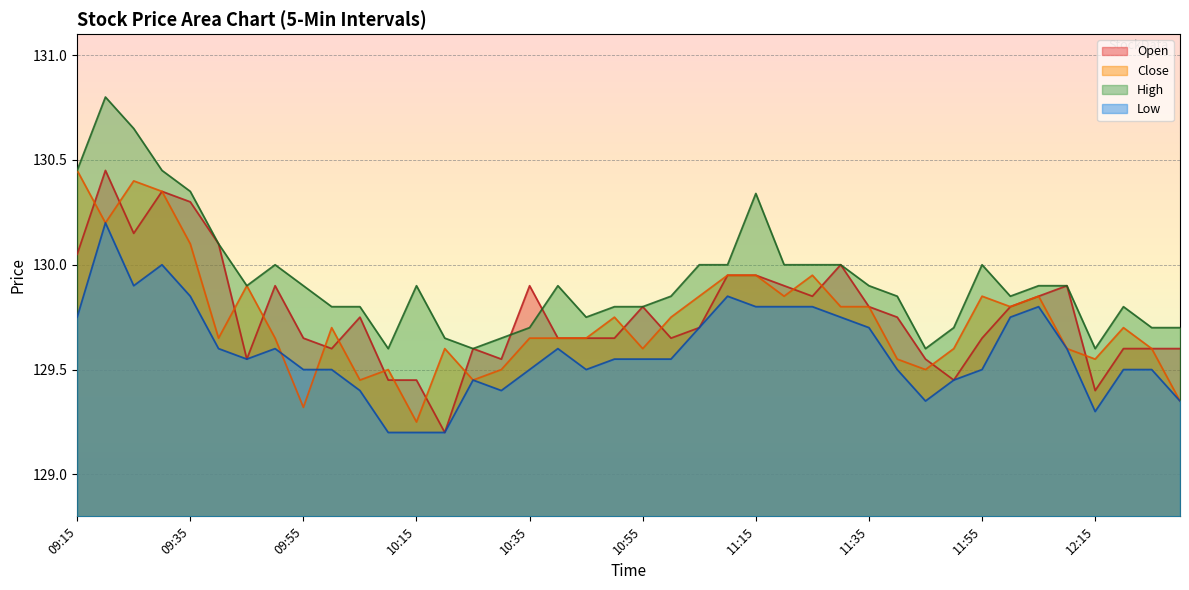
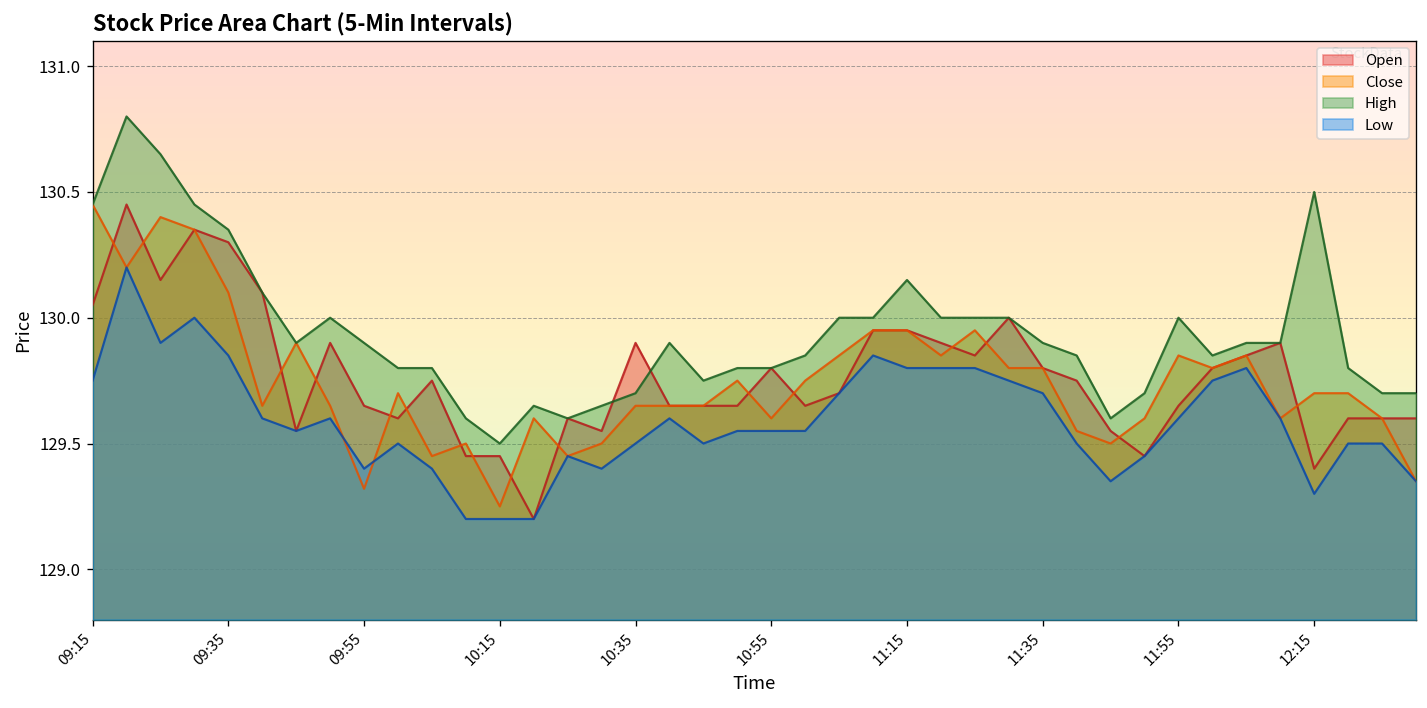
  {
    "Open": {
      "09:15": 130.05,
      "09:35": 130.30,
      "09:55": 129.65,
      "10:15": 129.45,
      "10:35": 129.90,
      "11:55": 129.65,
      "12:15": 129.40
    },
    "Close": {
      "09:35": 130.10,
      "09:55": 129.32,
      "10:15": 129.25,
      "10:35": 129.65,
      "10:55": 129.60,
      "11:55": 129.85,
-     "12:15": 129.55
+     "12:15": 129.70
    },
    "High": {
      "09:35": 130.35,
      "09:55": 129.90,
-     "10:15": 129.9,
+     "10:15": 129.5,
      "10:35": 129.70,
-     "11:15": 130.34,
+     "11:15": 130.15,
      "11:35": 129.90,
      "11:55": 130.00,
-     "12:15": 129.6
+     "12:15": 130.5
    },
    "Low": {
      "09:15": 129.75,
      "09:35": 129.85,
-     "09:55": 129.5,
+     "09:55": 129.4,
      "10:15": 129.2,
      "10:35": 129.5,
      "10:55": 129.55,
      "11:15": 129.8,
      "11:35": 129.7,
-     "11:55": 129.5,
+     "11:55": 129.6,
      "12:15": 129.3
    }
  }
